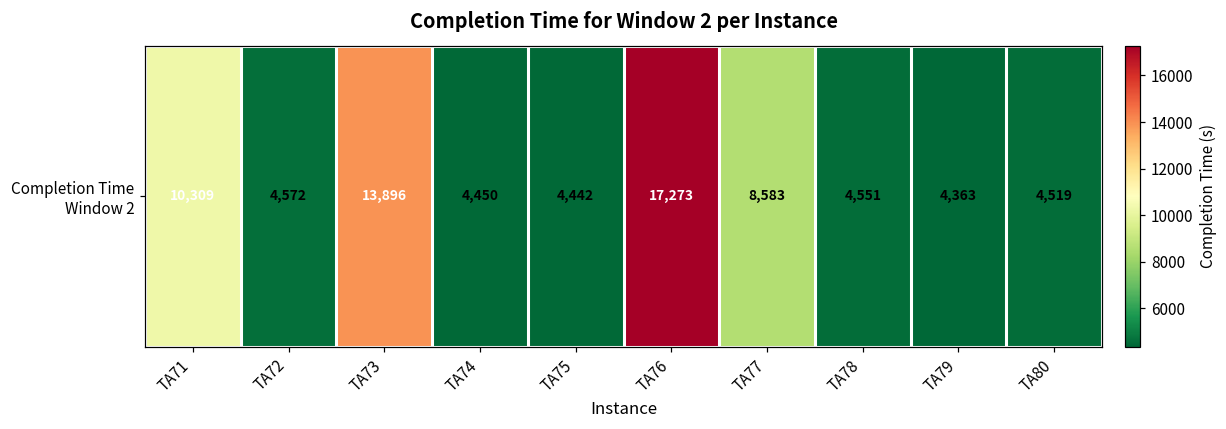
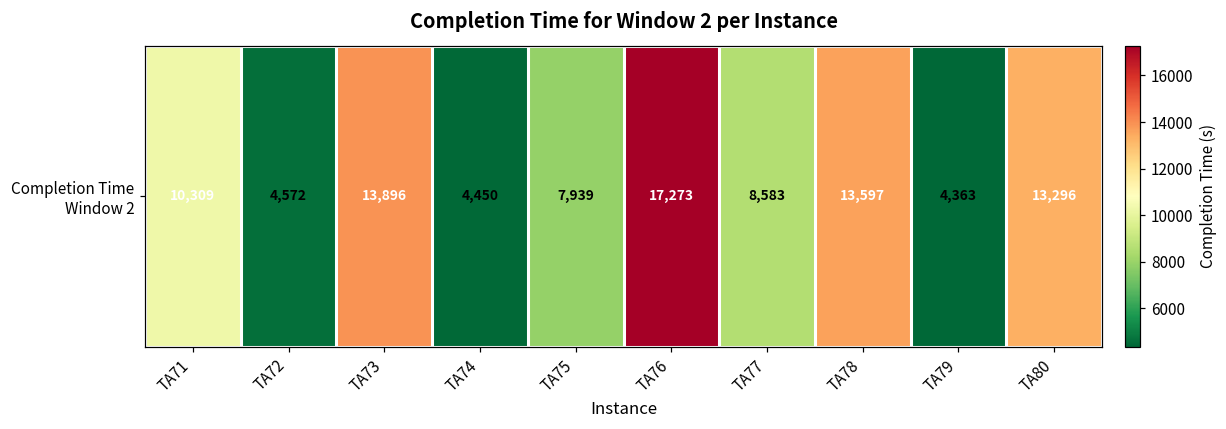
  {
    "Completion Time Window 2": {
      "TA71": "10,309",
      "TA72": "4,572",
      "TA73": "13,896",
      "TA74": "4,450",
-     "TA75": "4,442",
+     "TA75": "7,939",
      "TA76": "17,273",
      "TA77": "8,583",
-     "TA78": "4,551",
+     "TA78": "13,597",
      "TA79": "4,363",
-     "TA80": "4,519"
+     "TA80": "13,296"
    }
  }
